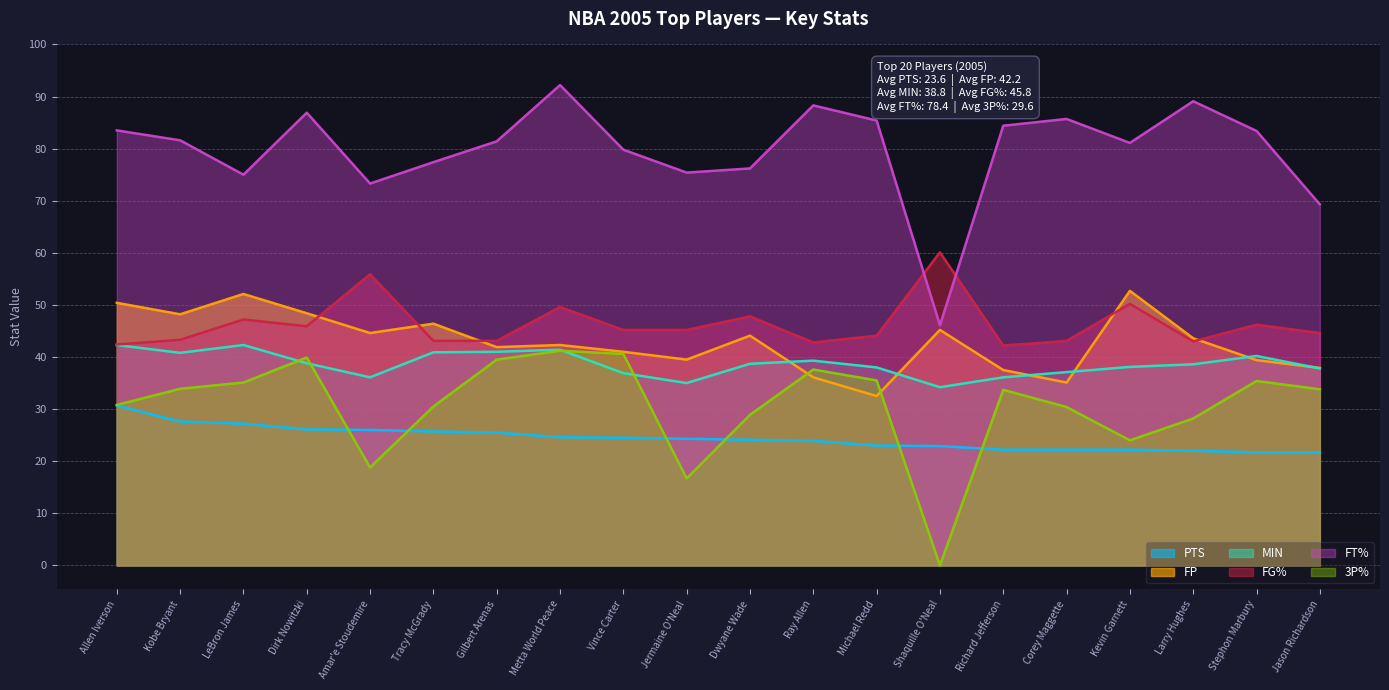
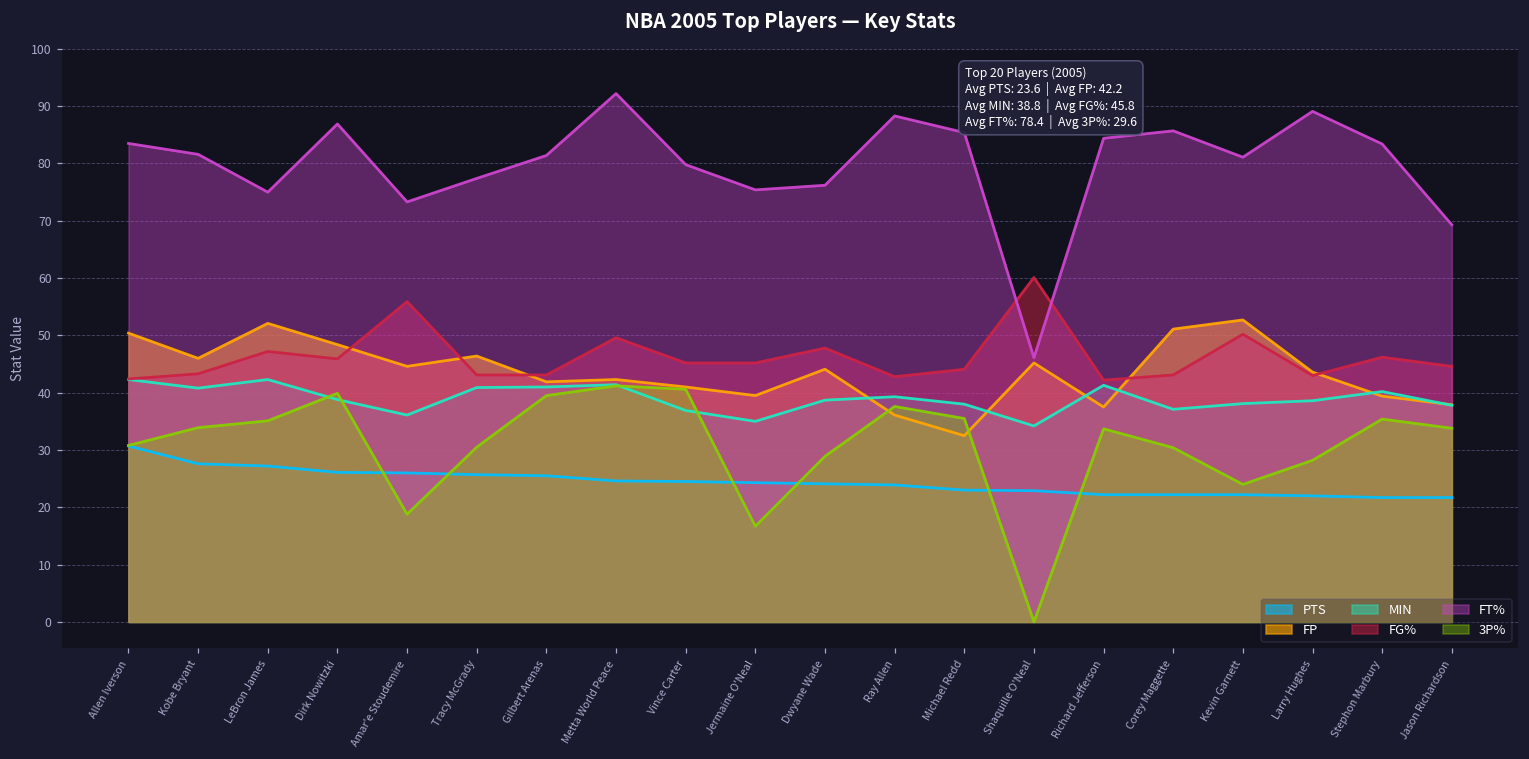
  {
    "PTS": {
      "Kobe Bryant": 28,
      "LeBron James": 27,
      "Dirk Nowitzki": 26,
      "Amar'e Stoudemire": 26,
      "Tracy McGrady": 26,
      "Gilbert Arenas": 26,
      "Metta World Peace": 25,
      "Vince Carter": 25,
      "Jermaine O'Neal": 24,
      "Dwyane Wade": 24,
      "Ray Allen": 24,
      "Michael Redd": 23,
      "Shaquille O'Neal": 23,
      "Richard Jefferson": 22,
      "Corey Maggette": 22,
      "Kevin Garnett": 22,
      "Larry Hughes": 22,
      "Stephon Marbury": 22,
      "Jason Richardson": 22
    },
    "FP": {
      "Allen Iverson": 50,
-     "Kobe Bryant": 48,
+     "Kobe Bryant": 46,
      "LeBron James": 52,
      "Dirk Nowitzki": 48,
      "Amar'e Stoudemire": 45,
      "Tracy McGrady": 46,
      "Gilbert Arenas": 42,
      "Metta World Peace": 42,
      "Jermaine O'Neal": 40,
      "Dwyane Wade": 44,
      "Ray Allen": 36,
      "Michael Redd": 33,
      "Shaquille O'Neal": 45,
      "Richard Jefferson": 38,
-     "Corey Maggette": 35,
+     "Corey Maggette": 51,
      "Kevin Garnett": 53,
      "Larry Hughes": 44,
      "Stephon Marbury": 39
    },
    "MIN": {
      "Kobe Bryant": 41,
      "LeBron James": 42,
      "Dirk Nowitzki": 39,
      "Amar'e Stoudemire": 36,
      "Tracy McGrady": 41,
      "Gilbert Arenas": 41,
      "Vince Carter": 37,
      "Jermaine O'Neal": 35,
      "Dwyane Wade": 39,
      "Ray Allen": 39,
      "Michael Redd": 38,
      "Shaquille O'Neal": 34,
-     "Richard Jefferson": 36,
+     "Richard Jefferson": 41,
      "Corey Maggette": 37,
      "Kevin Garnett": 38,
      "Larry Hughes": 39,
      "Stephon Marbury": 40
    },
    "FG%": {
      "Kobe Bryant": 43,
      "LeBron James": 47,
      "Dirk Nowitzki": 46,
      "Amar'e Stoudemire": 56,
      "Tracy McGrady": 43,
      "Gilbert Arenas": 43,
      "Metta World Peace": 50,
      "Vince Carter": 45,
      "Jermaine O'Neal": 45,
      "Dwyane Wade": 48,
      "Ray Allen": 43,
      "Michael Redd": 44,
      "Shaquille O'Neal": 60,
      "Richard Jefferson": 42,
      "Corey Maggette": 43,
      "Kevin Garnett": 50,
      "Larry Hughes": 43,
      "Stephon Marbury": 46,
      "Jason Richardson": 45
    },
    "FT%": {
      "Allen Iverson": 84,
      "Kobe Bryant": 82,
      "LeBron James": 75,
      "Dirk Nowitzki": 87,
      "Amar'e Stoudemire": 73,
      "Tracy McGrady": 77,
      "Gilbert Arenas": 81,
      "Metta World Peace": 92,
      "Vince Carter": 80,
      "Jermaine O'Neal": 75,
      "Dwyane Wade": 76,
      "Ray Allen": 88,
      "Shaquille O'Neal": 46,
      "Richard Jefferson": 84,
      "Corey Maggette": 86,
      "Kevin Garnett": 81,
      "Larry Hughes": 89,
      "Stephon Marbury": 83,
      "Jason Richardson": 69
    },
    "3P%": {
      "Kobe Bryant": 34,
      "LeBron James": 35,
      "Dirk Nowitzki": 40,
      "Amar'e Stoudemire": 19,
      "Tracy McGrady": 31,
      "Gilbert Arenas": 40,
      "Jermaine O'Neal": 17,
      "Dwyane Wade": 29,
      "Ray Allen": 38,
      "Michael Redd": 36,
      "Shaquille O'Neal": 0,
      "Richard Jefferson": 34,
      "Corey Maggette": 30,
      "Kevin Garnett": 24,
      "Larry Hughes": 28,
      "Stephon Marbury": 35,
      "Jason Richardson": 34
    }
  }
